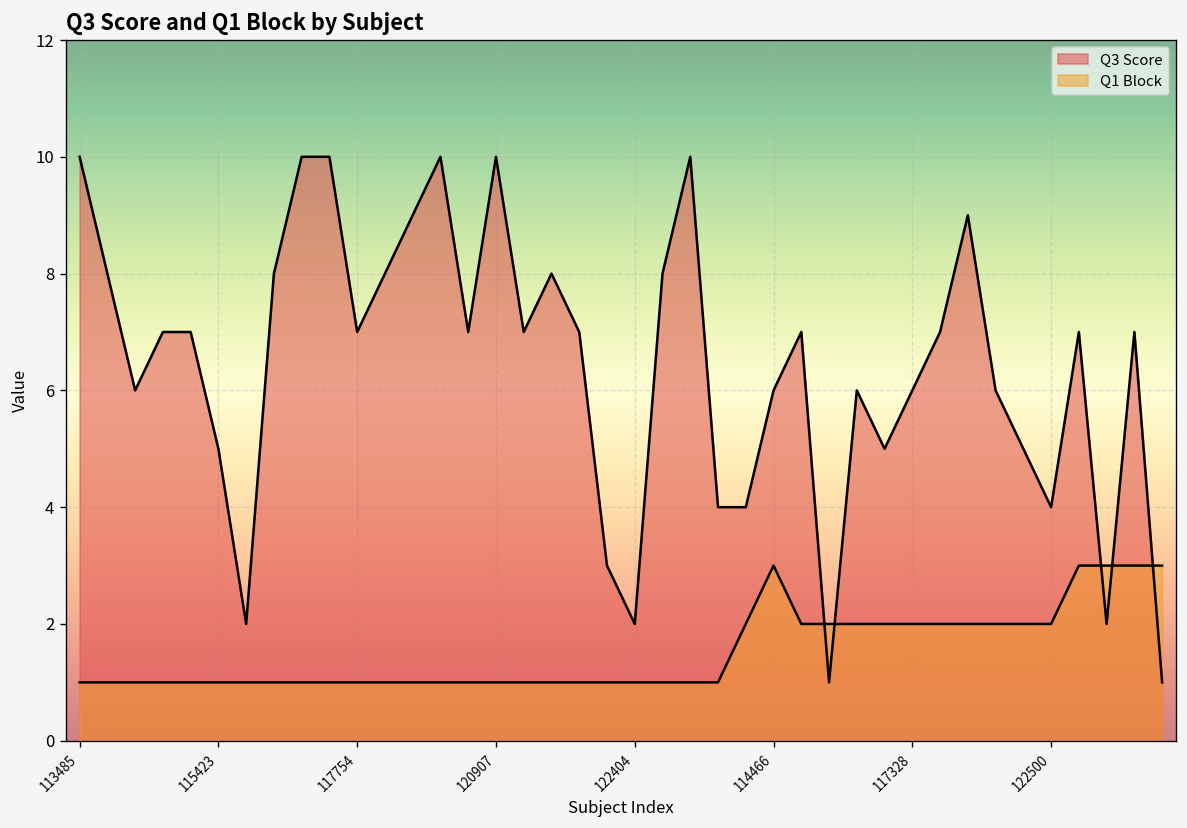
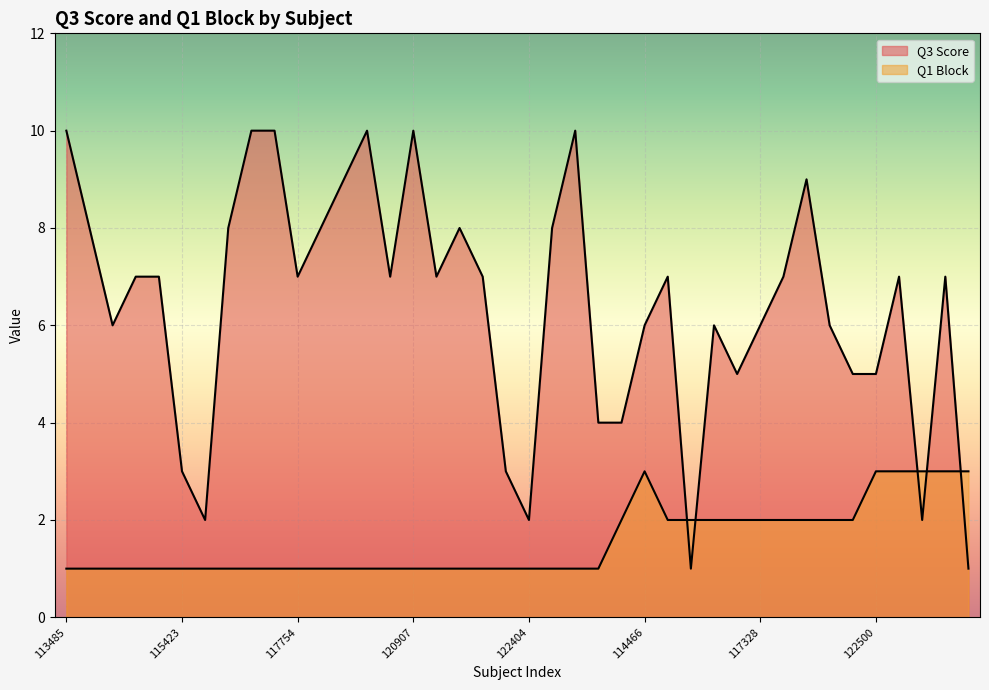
  {
    "Q3 Score": {
      "113485": 10,
-     "115423": 5,
+     "115423": 3,
      "117754": 7,
      "120907": 10,
      "122404": 2,
      "114466": 6,
      "117328": 6,
-     "122500": 4
+     "122500": 5
    },
    "Q1 Block": {
      "113485": 1,
      "115423": 1,
      "117754": 1,
      "120907": 1,
      "122404": 1,
      "114466": 3,
      "117328": 2,
-     "122500": 2
+     "122500": 3
    }
  }
